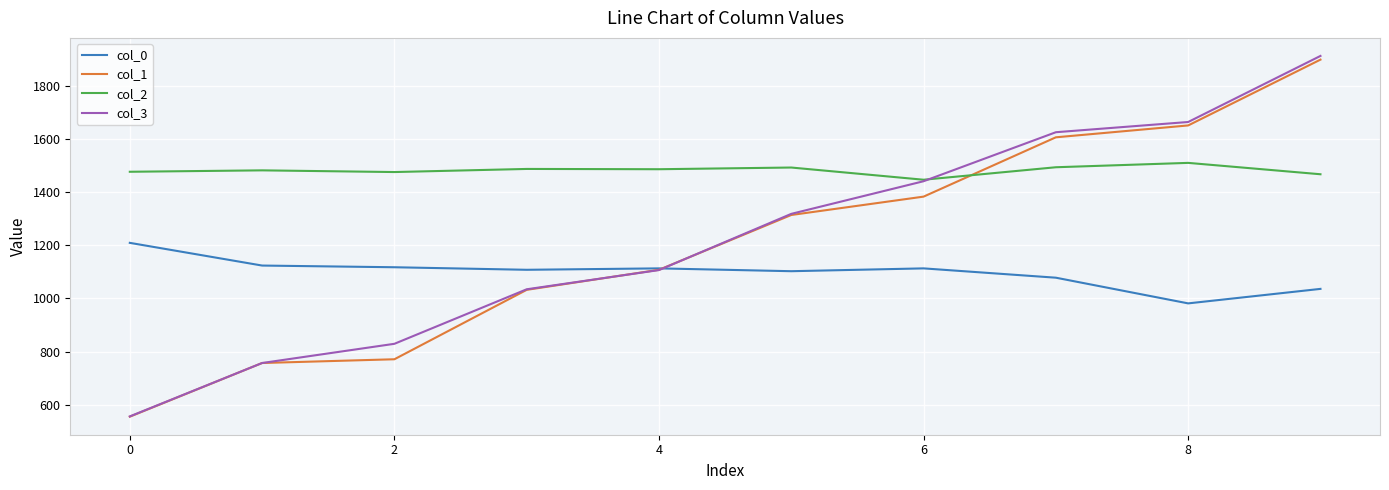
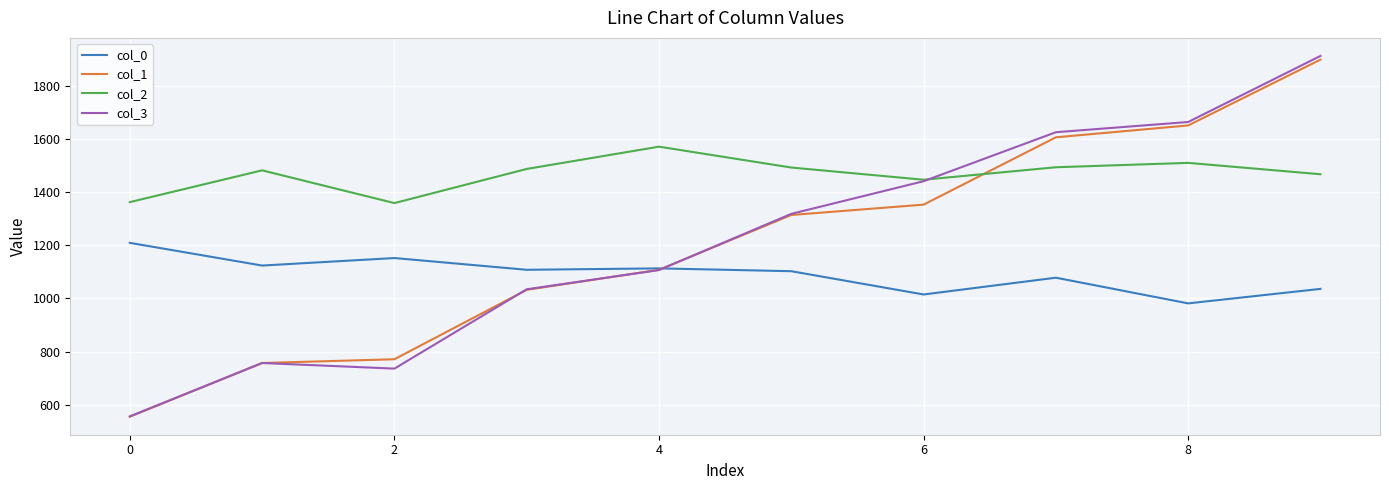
  {
    "col_0": {
      "0": 1210,
-     "2": 1120,
-     "6": 1110,
+     "2": 1150,
+     "6": 1010,
      "8": 980
    },
    "col_1": {
      "2": 770,
-     "6": 1380,
+     "6": 1350,
      "8": 1650
    },
    "col_2": {
-     "0": 1480,
-     "2": 1480,
-     "4": 1490,
+     "0": 1360,
+     "2": 1360,
+     "4": 1570,
      "8": 1510
    },
    "col_3": {
-     "2": 830,
+     "2": 740,
      "8": 1660
    }
  }
